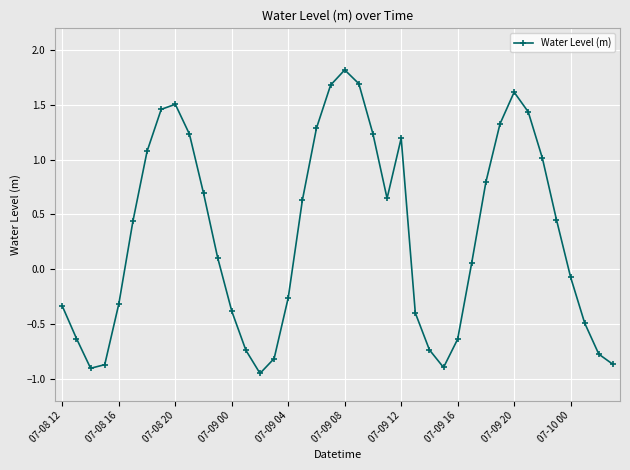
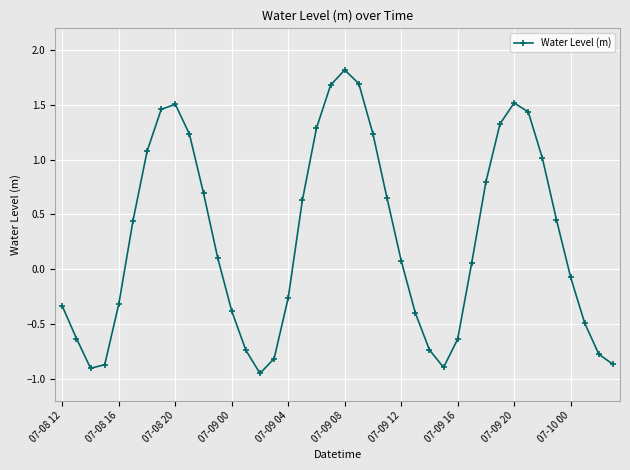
  {
    "07-08 12": -0.34,
    "07-08 16": -0.32,
    "07-08 20": 1.51,
    "07-09 00": -0.38,
    "07-09 04": -0.26,
    "07-09 08": 1.82,
-   "07-09 12": 1.20,
+   "07-09 12": 0.08,
    "07-09 16": -0.64,
-   "07-09 20": 1.62,
+   "07-09 20": 1.52,
    "07-10 00": -0.07
  }
